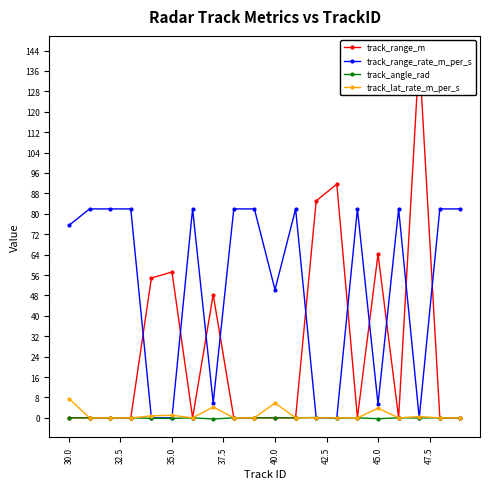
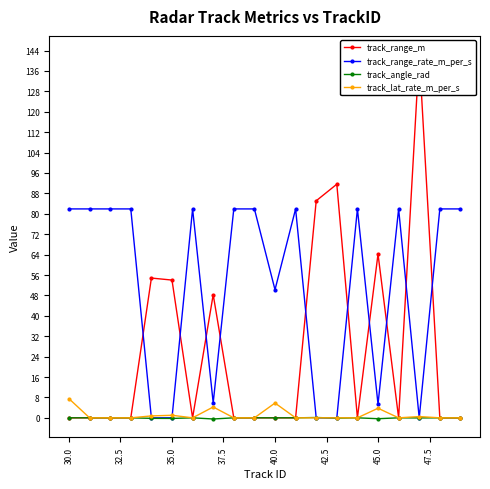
  {
    "track_range_m": {
-     "35.0": 57,
+     "35.0": 54,
      "45.0": 64
    },
    "track_range_rate_m_per_s": {
-     "30.0": 75,
+     "30.0": 82,
      "40.0": 50,
      "45.0": 5
    },
    "track_angle_rad": {
      "45.0": 0
    },
    "track_lat_rate_m_per_s": {
      "30.0": 8,
      "40.0": 6,
      "45.0": 4
    }
  }
